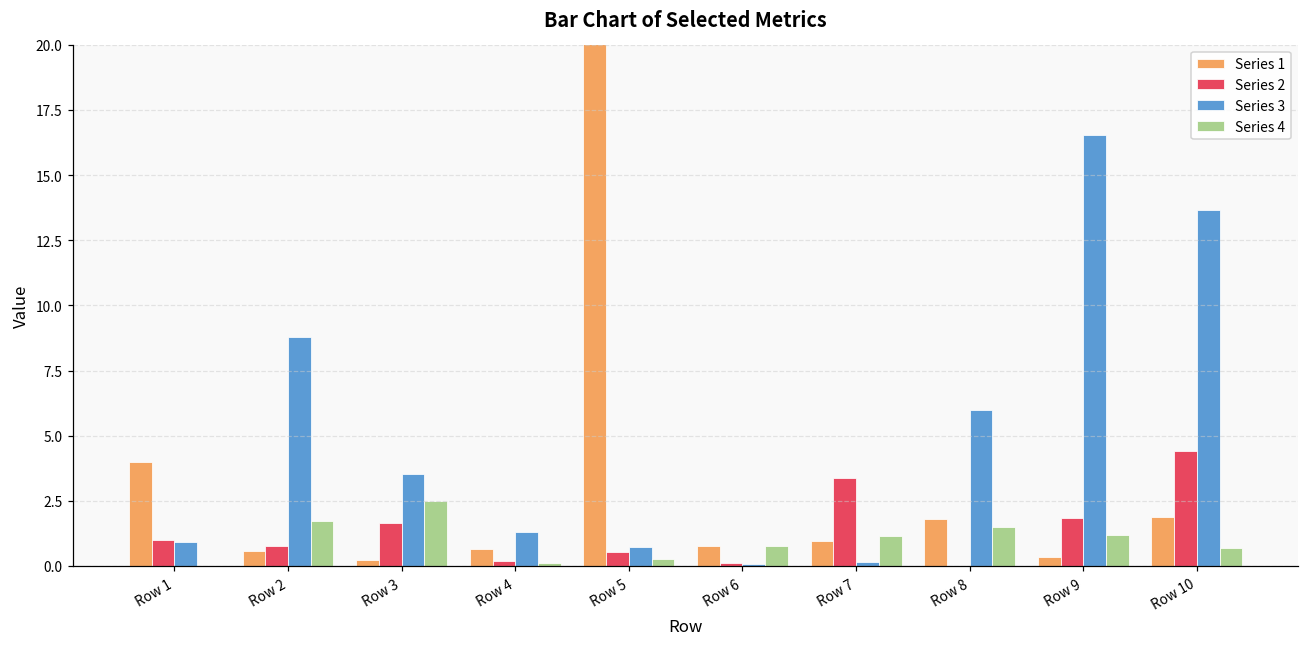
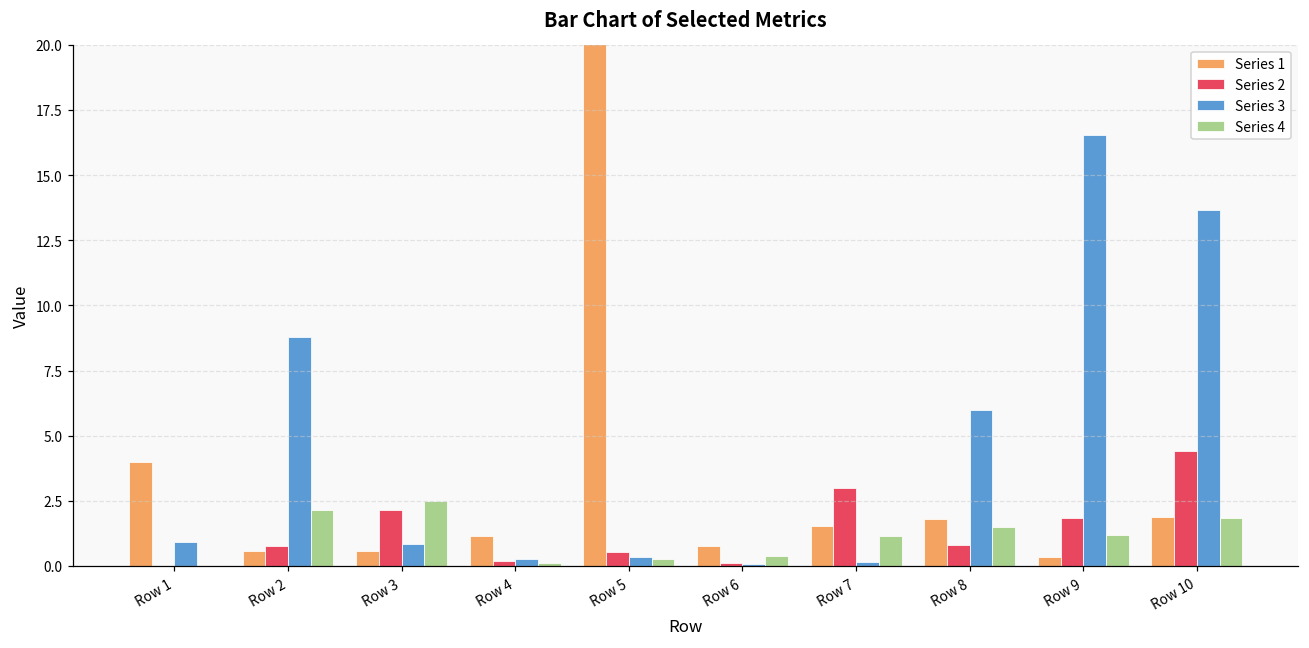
  {
    "Series 1": {
      "Row 1": 4.0,
      "Row 2": 0.6,
-     "Row 3": 0.2,
-     "Row 4": 0.7,
+     "Row 3": 0.6,
+     "Row 4": 1.1,
      "Row 6": 0.7,
-     "Row 7": 1.0,
+     "Row 7": 1.5,
      "Row 8": 1.8,
      "Row 9": 0.3,
      "Row 10": 1.9
    },
    "Series 2": {
-     "Row 1": 1,
+     "Row 1": 0,
      "Row 2": 0.7,
-     "Row 3": 1.6,
+     "Row 3": 2.1,
      "Row 4": 0.2,
      "Row 5": 0.5,
      "Row 6": 0.1,
-     "Row 7": 3.4,
-     "Row 8": 0.0,
+     "Row 7": 3.0,
+     "Row 8": 0.8,
      "Row 9": 1.9,
      "Row 10": 4.4
    },
    "Series 3": {
      "Row 1": 0.9,
      "Row 2": 8.8,
-     "Row 3": 3.5,
-     "Row 4": 1.3,
-     "Row 5": 0.7,
+     "Row 3": 0.8,
+     "Row 4": 0.3,
+     "Row 5": 0.3,
      "Row 7": 0.2,
      "Row 8": 6.0,
      "Row 9": 16.6,
      "Row 10": 13.7
    },
    "Series 4": {
      "Row 1": 0.0,
-     "Row 2": 1.7,
+     "Row 2": 2.1,
      "Row 3": 2.5,
      "Row 4": 0.1,
      "Row 5": 0.3,
-     "Row 6": 0.8,
+     "Row 6": 0.4,
      "Row 7": 1.2,
      "Row 8": 1.5,
      "Row 9": 1.2,
-     "Row 10": 0.7
+     "Row 10": 1.9
    }
  }
